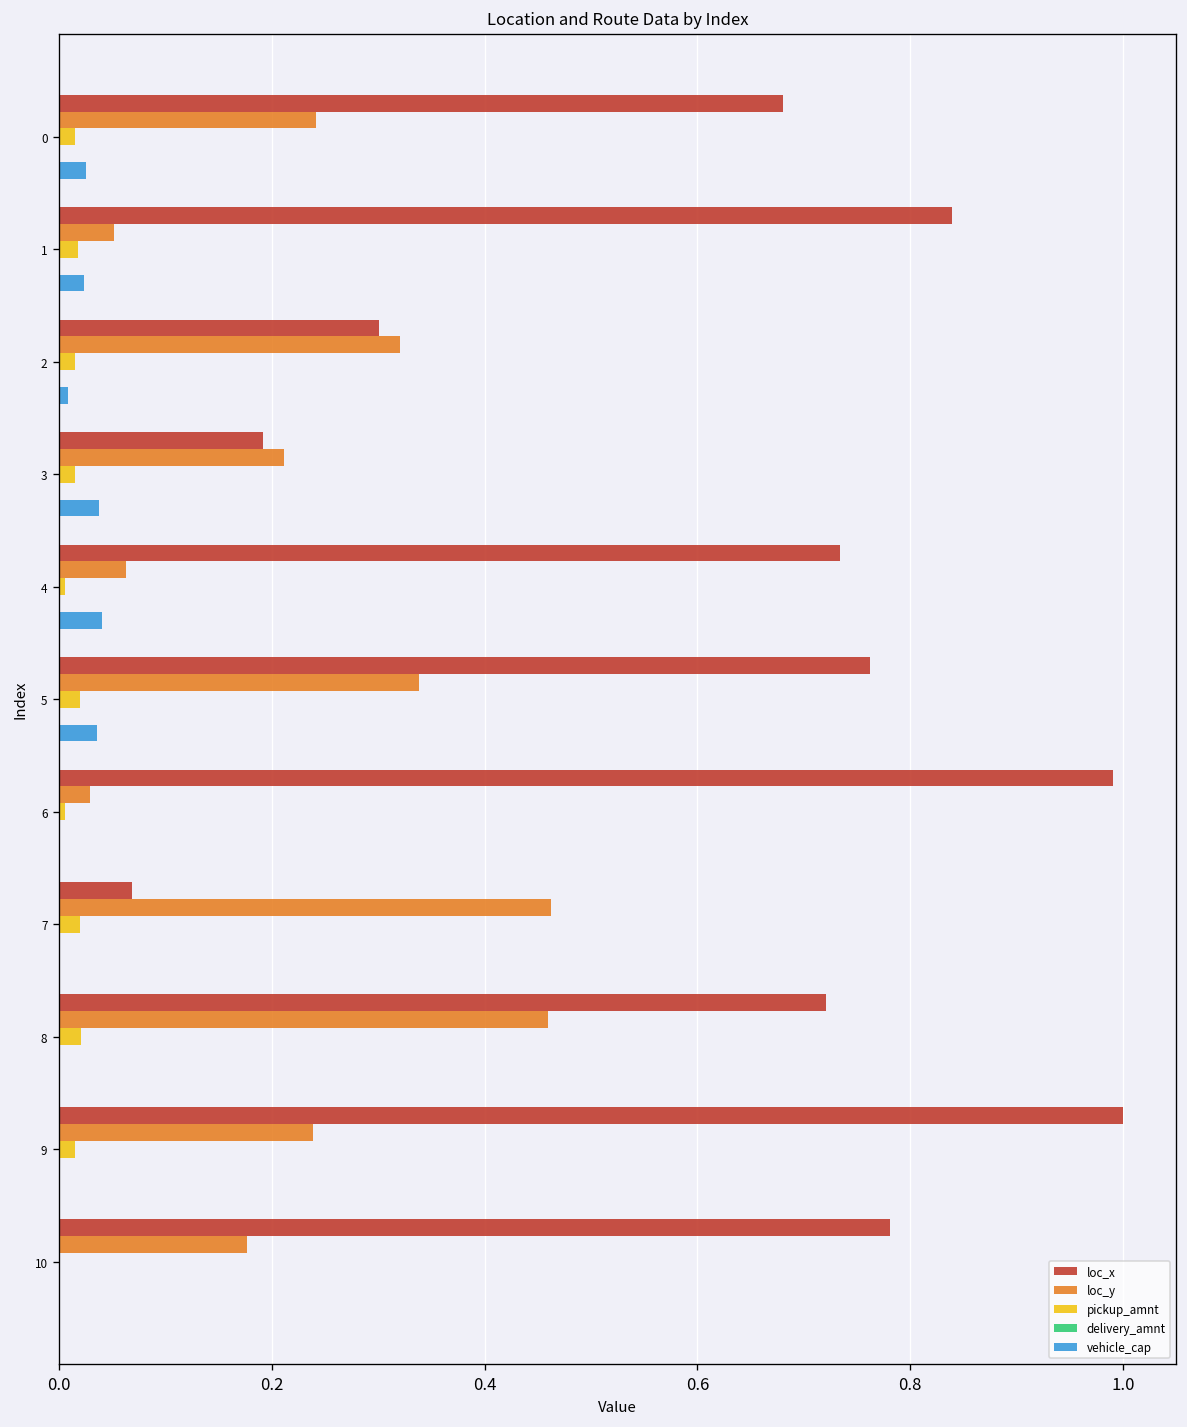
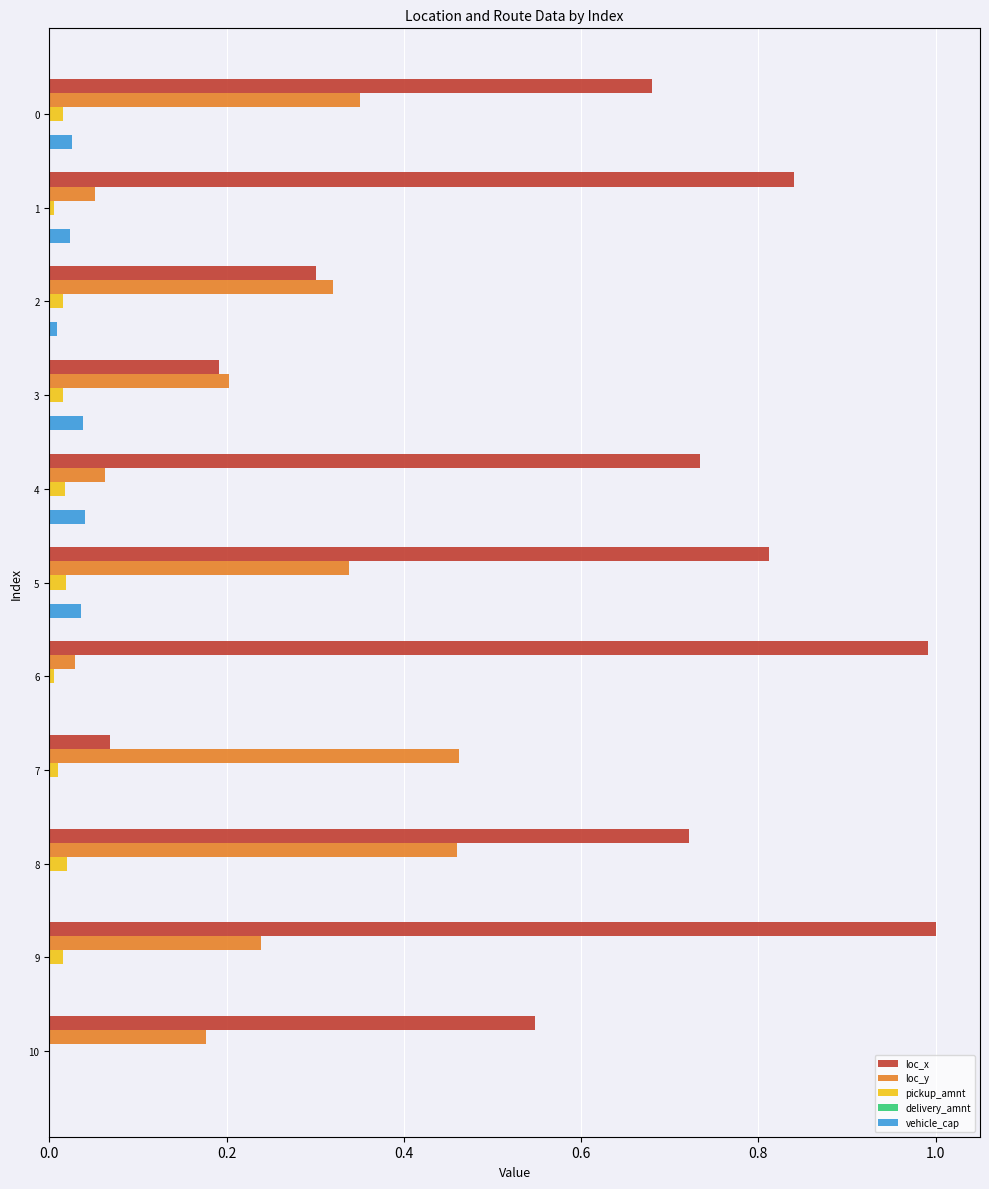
  {
    "loc_x": {
      "0": 0.68,
      "1": 0.84,
      "2": 0.30,
      "3": 0.19,
      "4": 0.73,
-     "5": 0.76,
+     "5": 0.81,
      "6": 0.99,
      "7": 0.07,
      "8": 0.72,
      "9": 1.00,
-     "10": 0.78
+     "10": 0.55
    },
    "loc_y": {
-     "0": 0.24,
+     "0": 0.35,
      "1": 0.05,
      "2": 0.32,
-     "3": 0.21,
+     "3": 0.20,
      "4": 0.06,
      "5": 0.34,
      "6": 0.03,
      "7": 0.46,
      "8": 0.46,
      "9": 0.24,
      "10": 0.18
    },
    "pickup_amnt": {
      "0": 0.02,
-     "1": 0.02,
+     "1": 0.01,
      "2": 0.02,
      "3": 0.02,
-     "4": 0.01,
+     "4": 0.02,
      "5": 0.02,
      "6": 0.01,
-     "7": 0.02,
+     "7": 0.01,
      "8": 0.02,
      "9": 0.02,
      "10": 0.00
    },
    "delivery_amnt": {
      "0": 0.00,
      "1": 0.00,
      "2": 0.00,
      "3": 0.00,
      "4": 0.00,
      "5": 0.00,
      "6": 0.00,
      "7": 0.00,
      "8": 0.00,
      "9": 0.00,
      "10": 0.00
    },
    "vehicle_cap": {
      "0": 0.03,
      "1": 0.02,
      "2": 0.01,
      "3": 0.04,
      "4": 0.04,
      "5": 0.04,
      "6": 0.00,
      "7": 0.00,
      "8": 0.00,
      "9": 0.00,
      "10": 0.00
    }
  }
